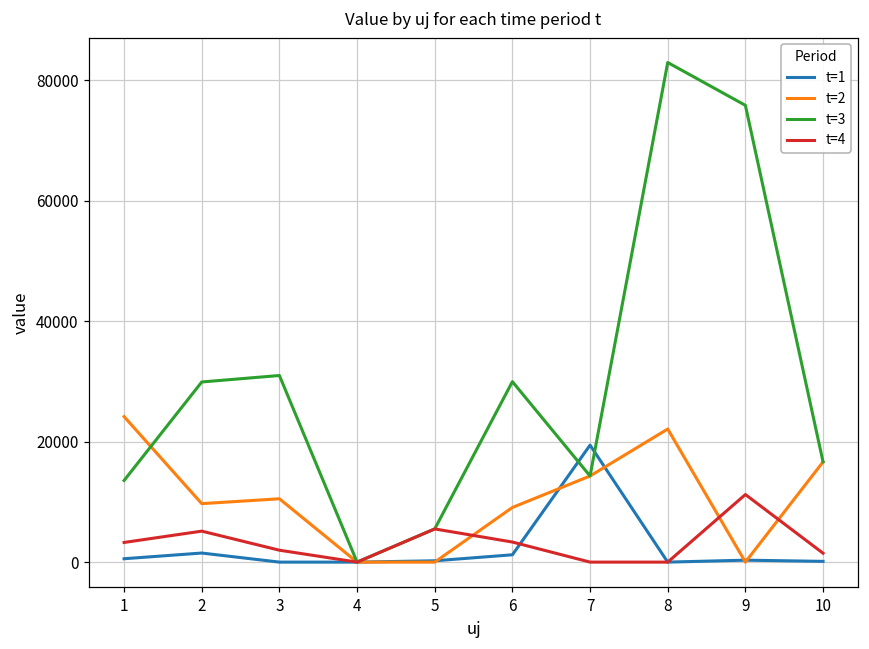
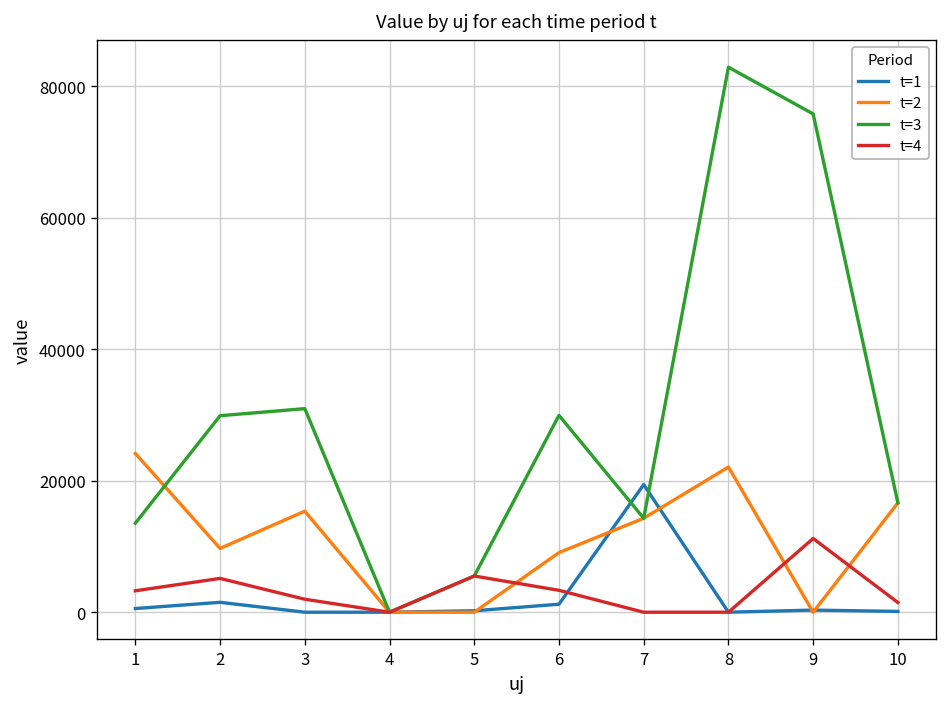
  {
    "t=1": {
      "1": 1000,
      "2": 2000,
      "3": 0,
      "6": 1000,
      "7": 19000,
      "10": 0
    },
    "t=2": {
      "1": 24000,
      "2": 10000,
-     "3": 11000,
+     "3": 15000,
      "6": 9000,
      "8": 22000
    },
    "t=3": {
      "1": 14000,
      "2": 30000,
      "3": 31000,
      "6": 30000,
      "8": 83000,
      "9": 76000
    },
    "t=4": {
      "1": 3000,
      "2": 5000,
      "3": 2000,
      "6": 3000,
      "7": 0,
      "9": 11000,
      "10": 1000
    }
  }
